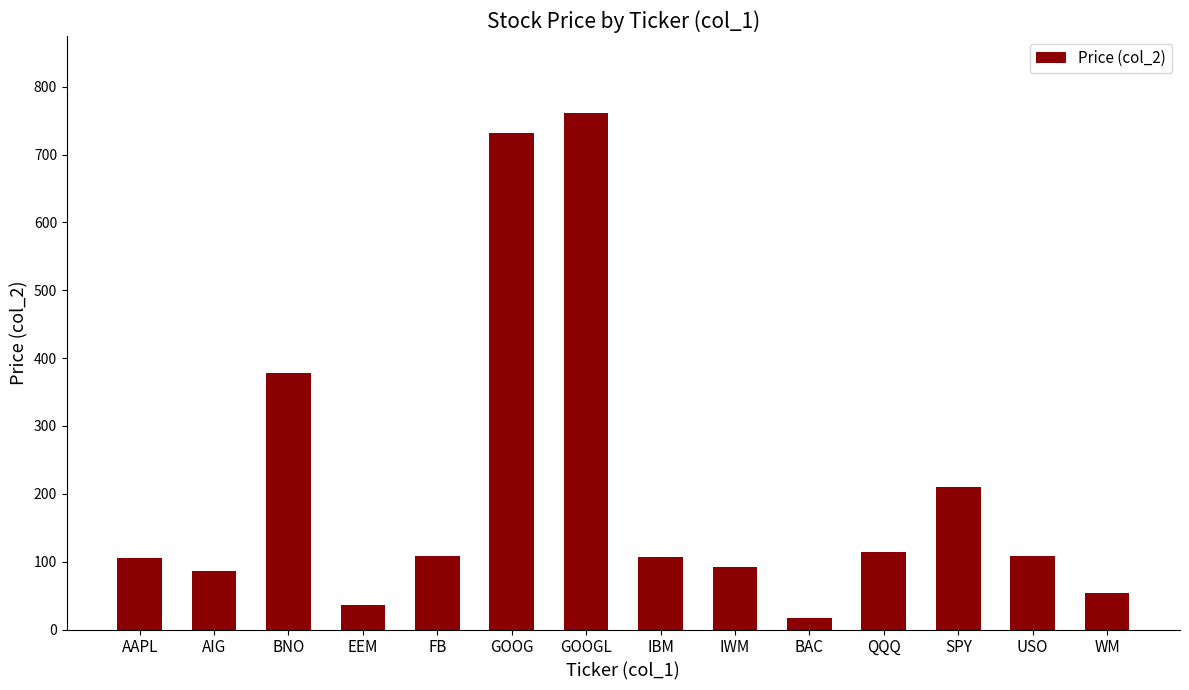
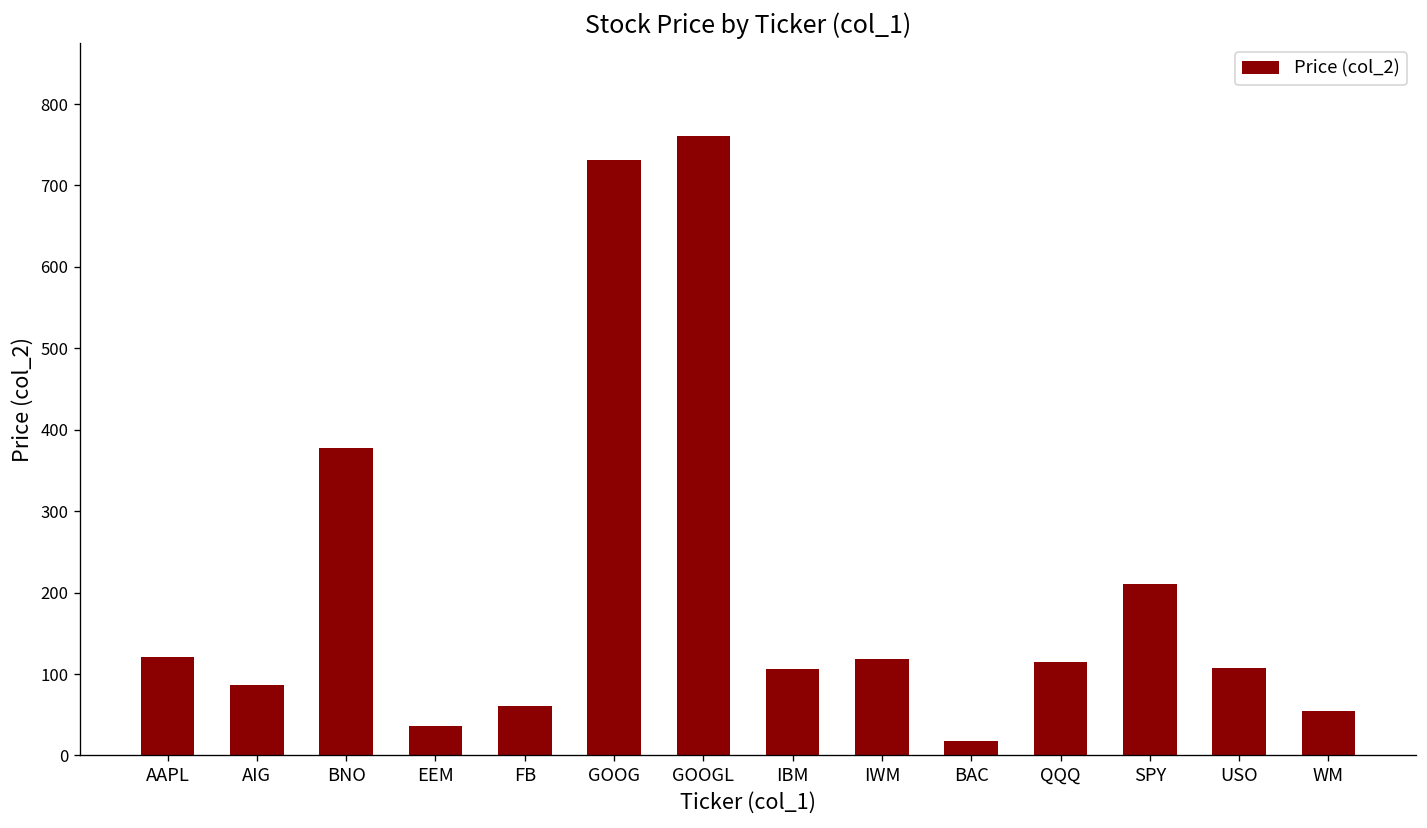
  {
-   "AAPL": 110,
+   "AAPL": 120,
    "AIG": 90,
    "BNO": 380,
    "EEM": 40,
-   "FB": 110,
+   "FB": 60,
    "GOOG": 730,
    "GOOGL": 760,
    "IBM": 110,
-   "IWM": 90,
+   "IWM": 120,
    "BAC": 20,
    "QQQ": 110,
    "SPY": 210,
    "USO": 110,
    "WM": 50
  }
